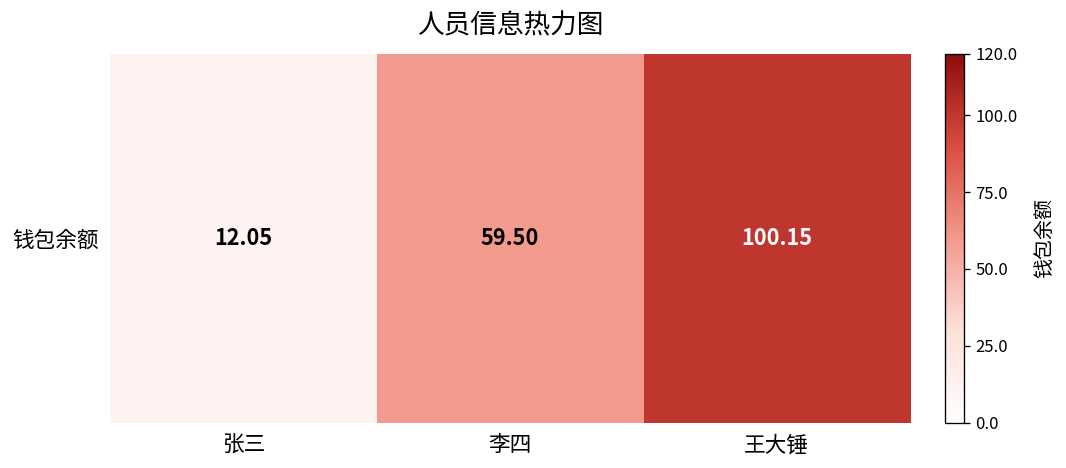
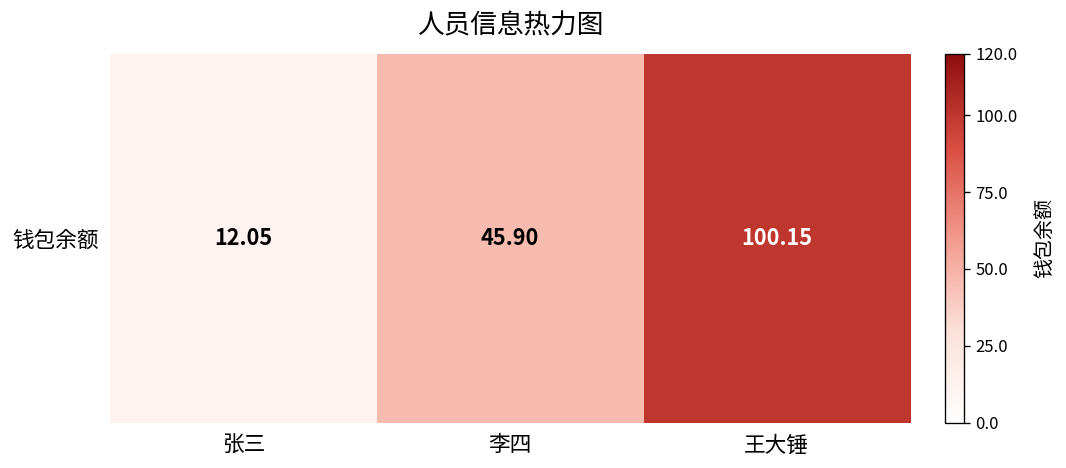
  {
    "钱包余额": {
      "张三": 12.05,
-     "李四": 59.50,
+     "李四": 45.90,
      "王大锤": 100.15
    }
  }
